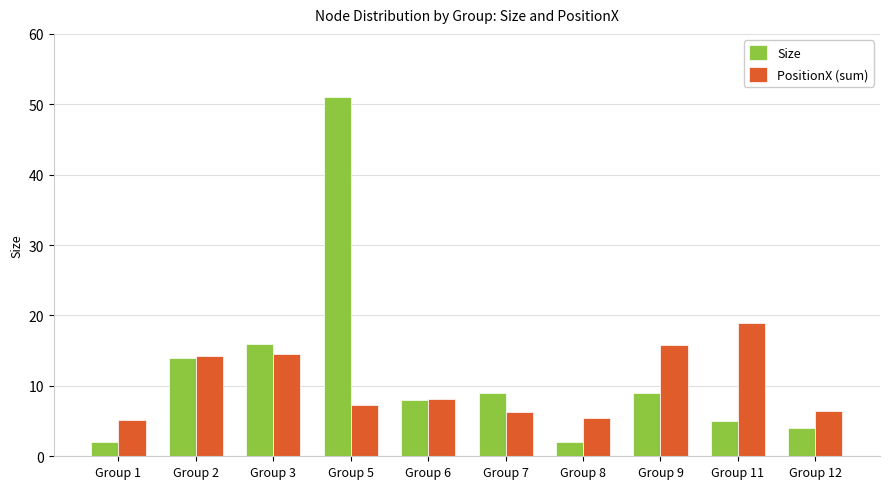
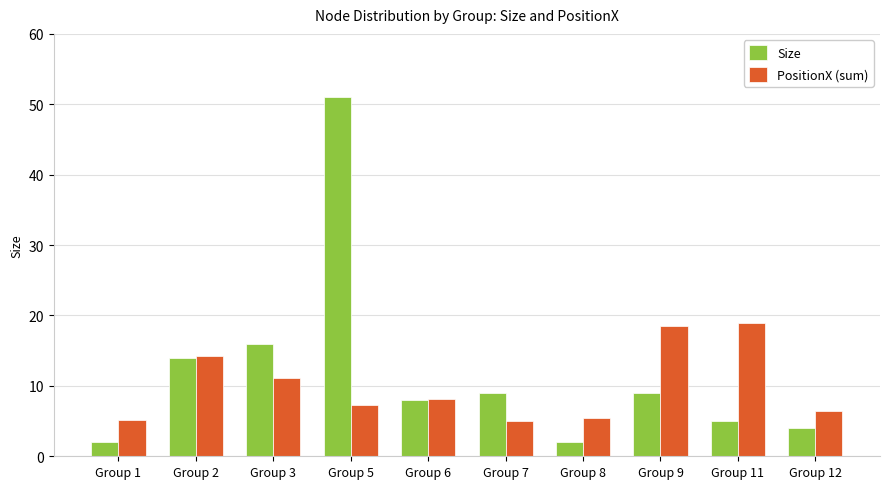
  {
    "Size": {
      "Group 1": 2,
      "Group 2": 14,
      "Group 3": 16,
      "Group 5": 51,
      "Group 6": 8,
      "Group 7": 9,
      "Group 8": 2,
      "Group 9": 9,
      "Group 11": 5,
      "Group 12": 4
    },
    "PositionX (sum)": {
      "Group 1": 5,
      "Group 2": 14,
-     "Group 3": 15,
+     "Group 3": 11,
      "Group 5": 7,
      "Group 6": 8,
-     "Group 7": 6,
+     "Group 7": 5,
      "Group 8": 5,
-     "Group 9": 16,
+     "Group 9": 18,
      "Group 11": 19,
      "Group 12": 6
    }
  }
